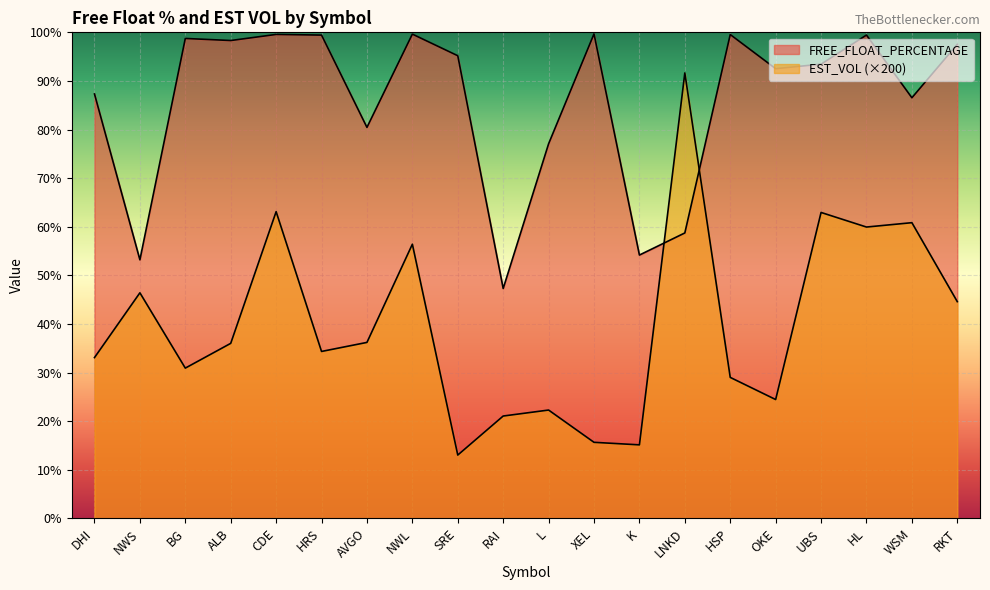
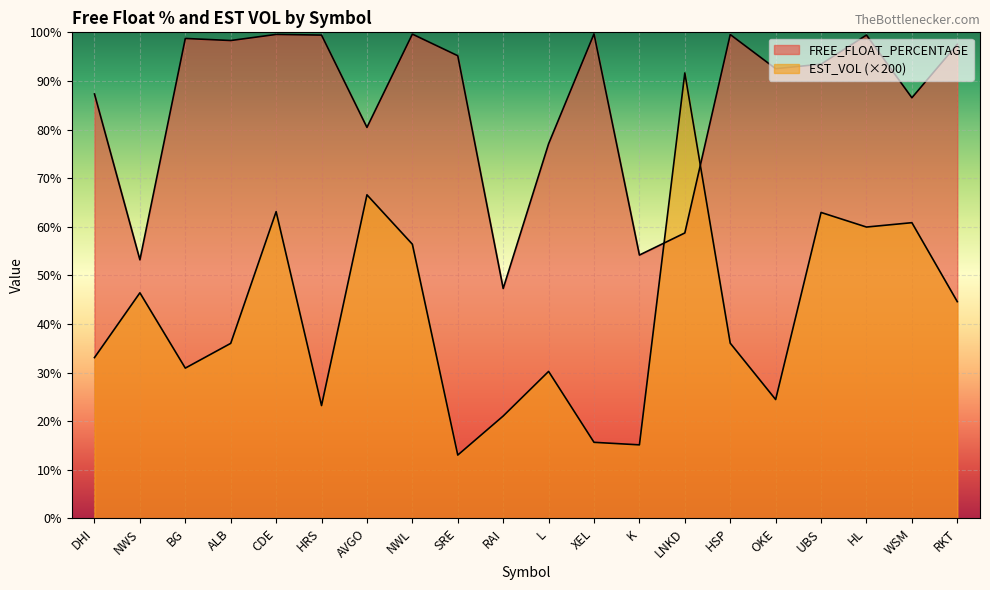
  {
    "FREE_FLOAT_PERCENTAGE": {
      "DHI": "87%",
      "NWS": "53%",
      "BG": "99%",
      "ALB": "98%",
      "CDE": "100%",
      "HRS": "99%",
      "AVGO": "80%",
      "NWL": "100%",
      "SRE": "95%",
      "RAI": "47%",
      "L": "77%",
      "XEL": "100%",
      "K": "54%",
      "LNKD": "59%",
      "HSP": "100%",
      "HL": "99%",
      "WSM": "87%"
    },
    "EST_VOL (×200)": {
      "DHI": "33%",
      "NWS": "46%",
      "BG": "31%",
      "ALB": "36%",
      "CDE": "63%",
-     "HRS": "34%",
-     "AVGO": "36%",
+     "HRS": "23%",
+     "AVGO": "67%",
      "NWL": "56%",
      "SRE": "13%",
      "RAI": "21%",
-     "L": "22%",
+     "L": "30%",
      "XEL": "16%",
      "K": "15%",
      "LNKD": "92%",
-     "HSP": "29%",
+     "HSP": "36%",
      "OKE": "24%",
      "UBS": "63%",
      "HL": "60%",
      "WSM": "61%",
      "RKT": "45%"
    }
  }
